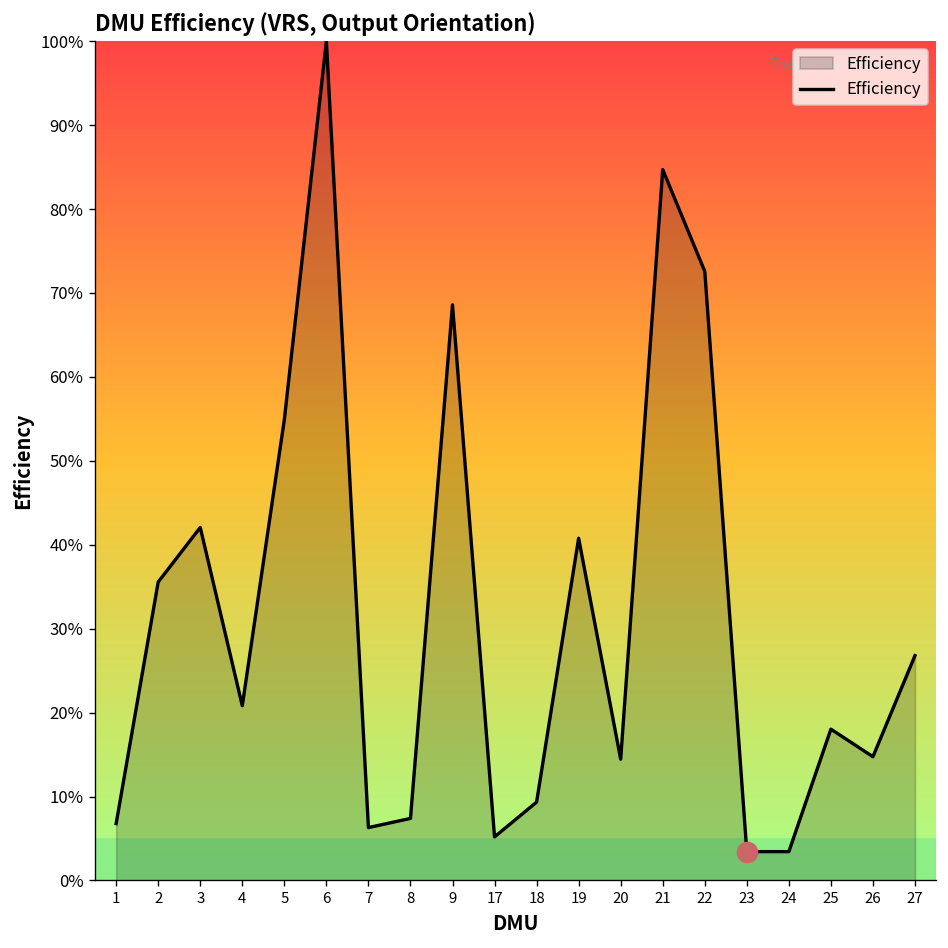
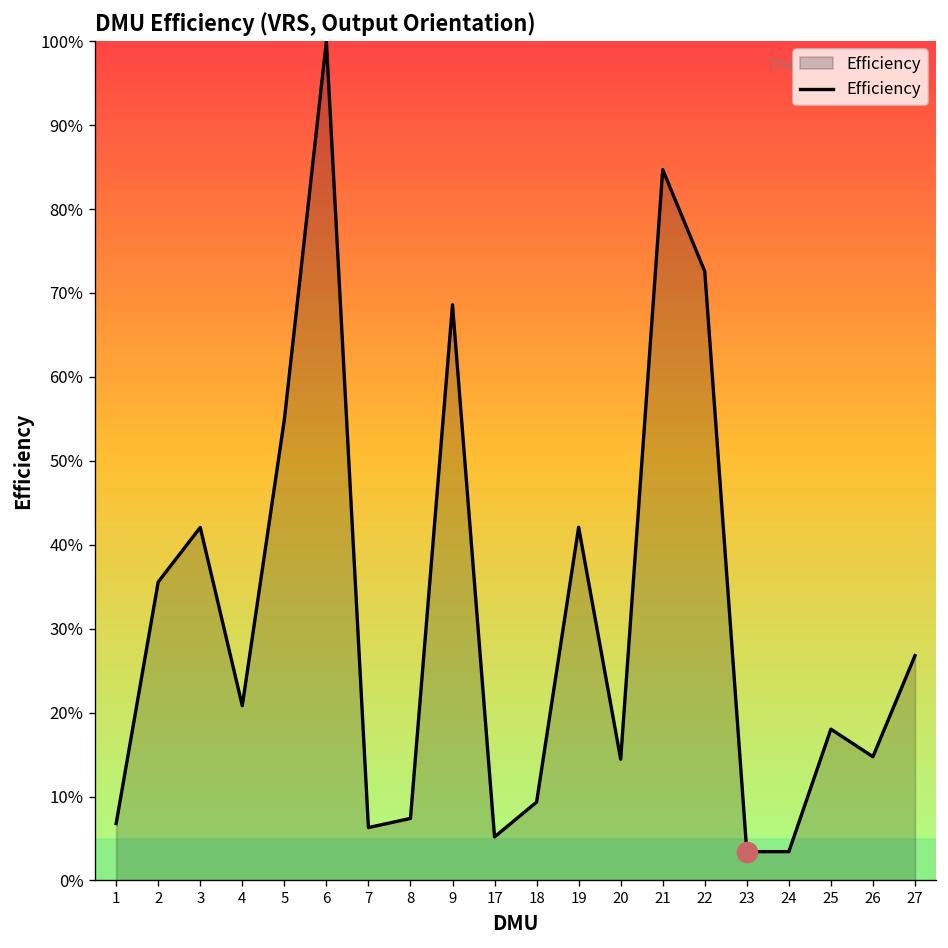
  {
    "Efficiency": {
      "1": "7%",
      "2": "36%",
      "3": "42%",
      "4": "21%",
      "5": "55%",
      "6": "100%",
      "7": "6%",
      "8": "7%",
      "9": "69%",
      "17": "5%",
      "18": "9%",
-     "19": "41%",
+     "19": "42%",
      "20": "14%",
      "21": "85%",
      "22": "73%",
      "25": "18%",
      "26": "15%",
      "27": "27%"
    }
  }
